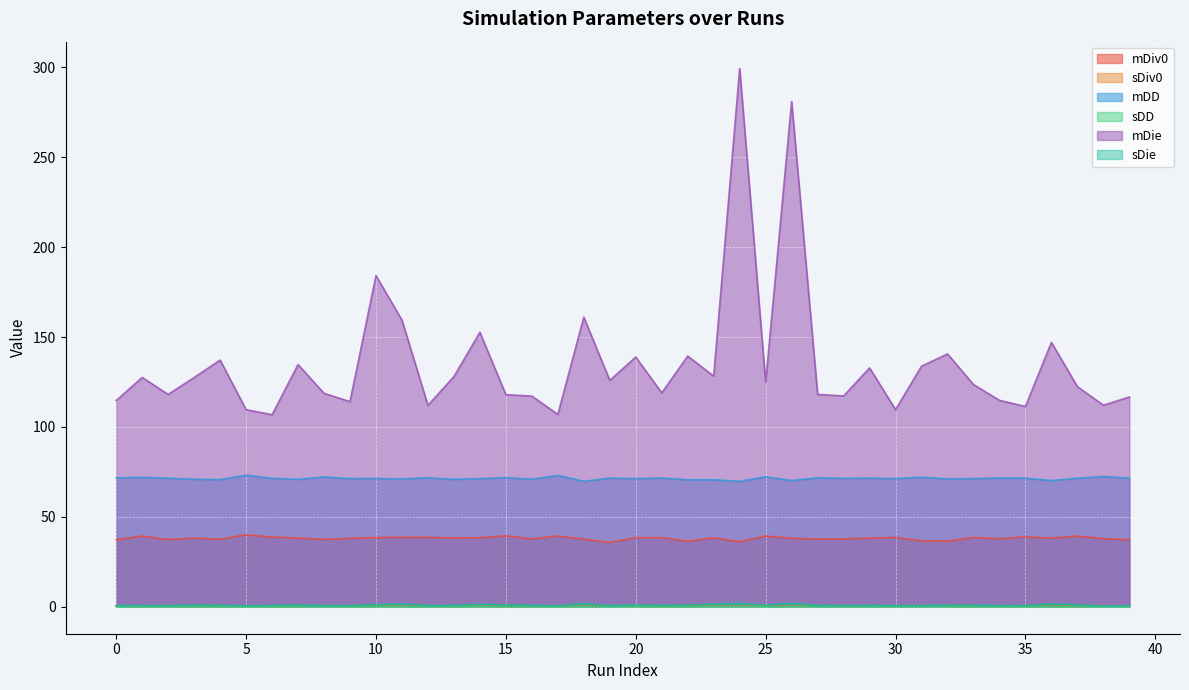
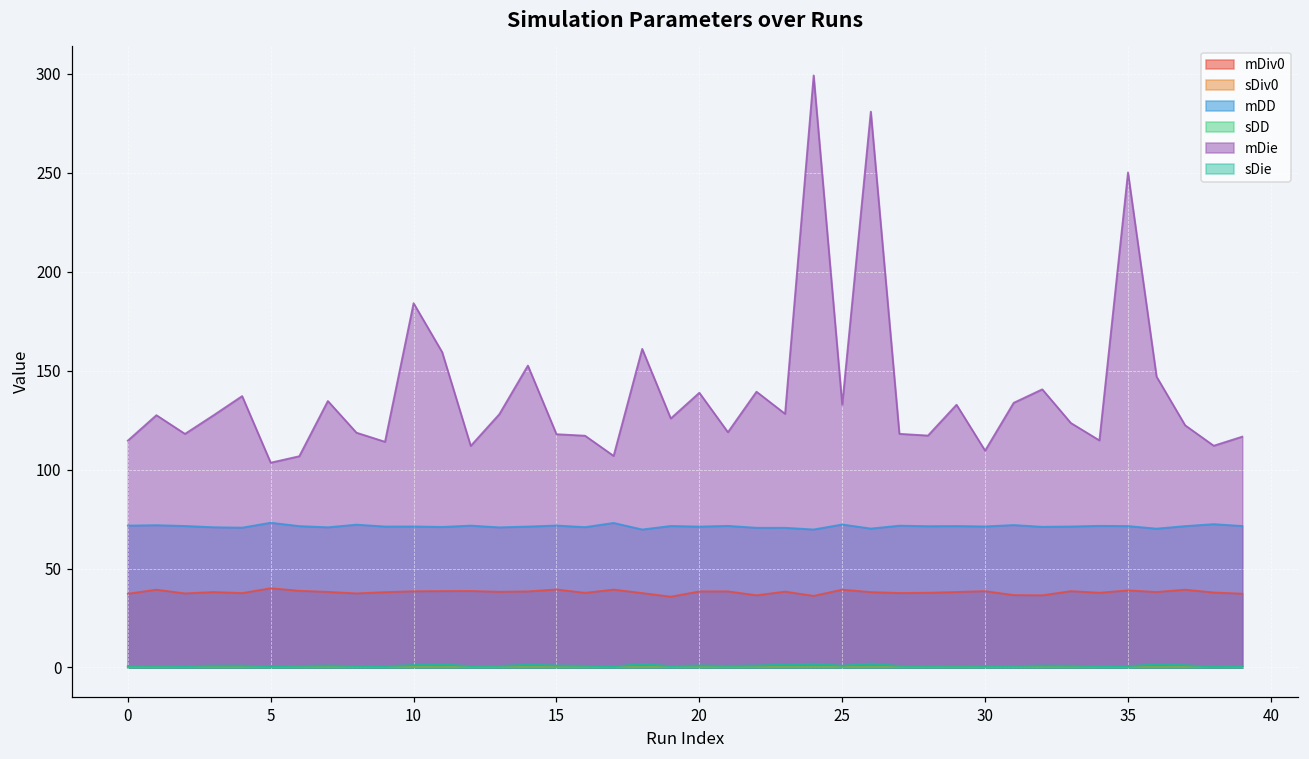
  {
    "mDie": {
      "0": 115,
-     "5": 110,
+     "5": 104,
      "10": 184,
      "15": 118,
      "20": 139,
-     "25": 125,
+     "25": 133,
      "30": 110,
-     "35": 111
+     "35": 250
    }
  }
